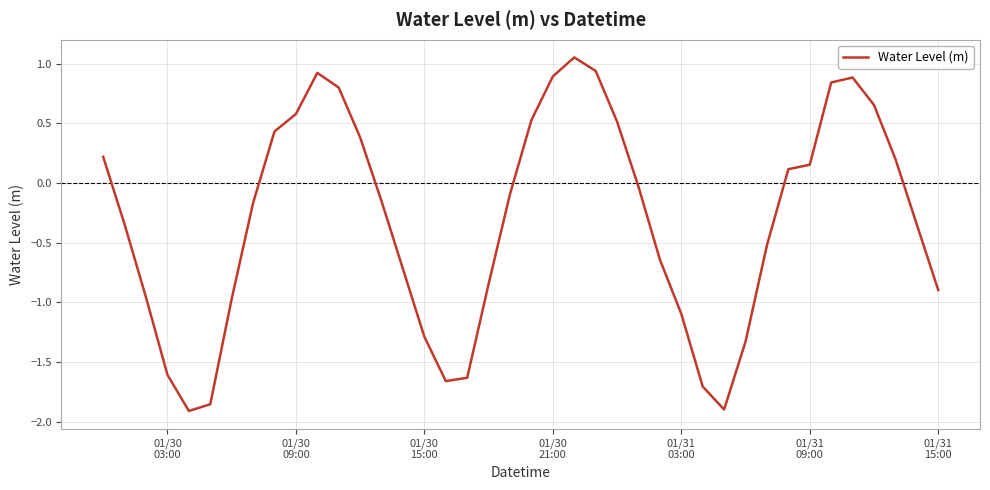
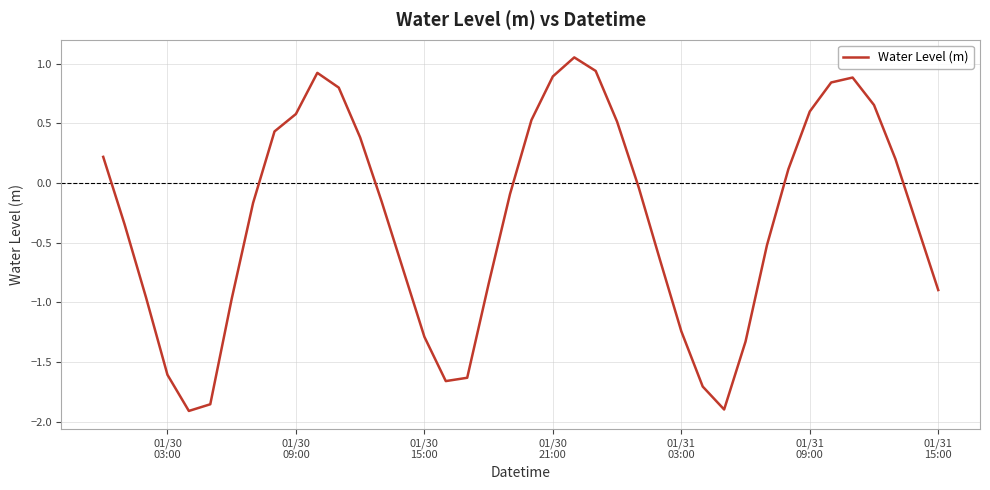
  {
    "01/30 03:00": -1.61,
    "01/30 09:00": 0.58,
    "01/30 15:00": -1.29,
    "01/30 21:00": 0.89,
-   "01/31 03:00": -1.10,
-   "01/31 09:00": 0.15,
+   "01/31 03:00": -1.24,
+   "01/31 09:00": 0.60,
    "01/31 15:00": -0.90
  }
